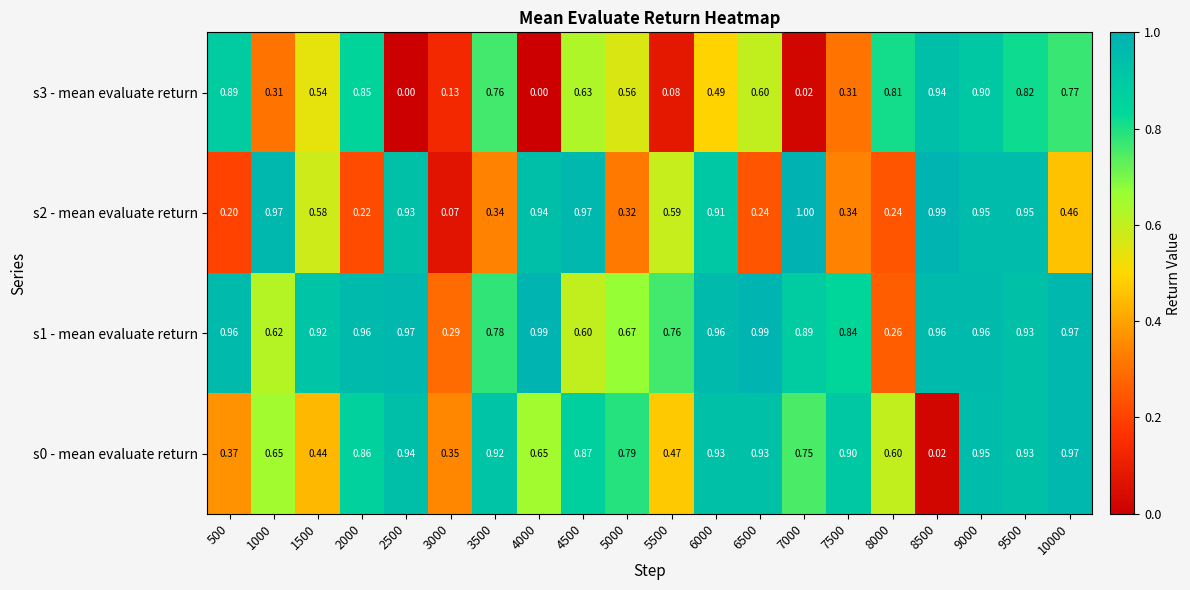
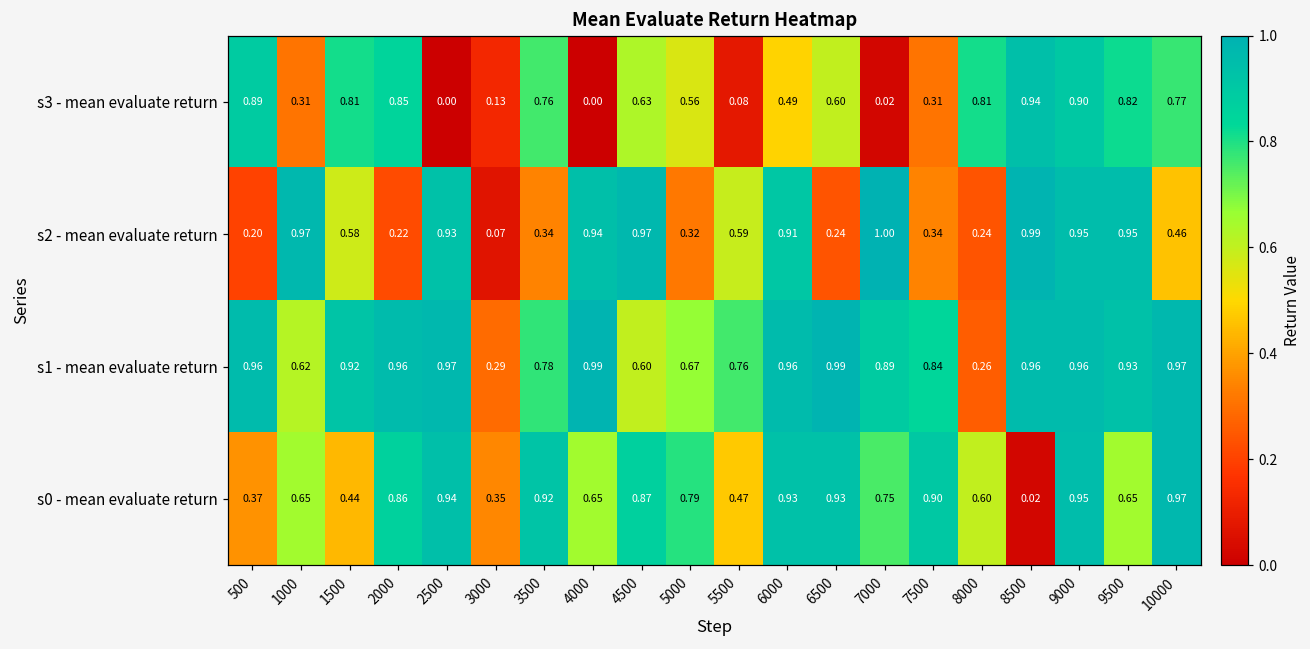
  {
    "s3 - mean evaluate return": {
      "500": 0.89,
      "1000": 0.31,
-     "1500": 0.54,
+     "1500": 0.81,
      "2000": 0.85,
      "2500": 0.00,
      "3000": 0.13,
      "3500": 0.76,
      "4000": 0.00,
      "4500": 0.63,
      "5000": 0.56,
      "5500": 0.08,
      "6000": 0.49,
      "6500": 0.60,
      "7000": 0.02,
      "7500": 0.31,
      "8000": 0.81,
      "8500": 0.94,
      "9000": 0.90,
      "9500": 0.82,
      "10000": 0.77
    },
    "s2 - mean evaluate return": {
      "500": 0.20,
      "1000": 0.97,
      "1500": 0.58,
      "2000": 0.22,
      "2500": 0.93,
      "3000": 0.07,
      "3500": 0.34,
      "4000": 0.94,
      "4500": 0.97,
      "5000": 0.32,
      "5500": 0.59,
      "6000": 0.91,
      "6500": 0.24,
      "7000": 1.00,
      "7500": 0.34,
      "8000": 0.24,
      "8500": 0.99,
      "9000": 0.95,
      "9500": 0.95,
      "10000": 0.46
    },
    "s1 - mean evaluate return": {
      "500": 0.96,
      "1000": 0.62,
      "1500": 0.92,
      "2000": 0.96,
      "2500": 0.97,
      "3000": 0.29,
      "3500": 0.78,
      "4000": 0.99,
      "4500": 0.60,
      "5000": 0.67,
      "5500": 0.76,
      "6000": 0.96,
      "6500": 0.99,
      "7000": 0.89,
      "7500": 0.84,
      "8000": 0.26,
      "8500": 0.96,
      "9000": 0.96,
      "9500": 0.93,
      "10000": 0.97
    },
    "s0 - mean evaluate return": {
      "500": 0.37,
      "1000": 0.65,
      "1500": 0.44,
      "2000": 0.86,
      "2500": 0.94,
      "3000": 0.35,
      "3500": 0.92,
      "4000": 0.65,
      "4500": 0.87,
      "5000": 0.79,
      "5500": 0.47,
      "6000": 0.93,
      "6500": 0.93,
      "7000": 0.75,
      "7500": 0.90,
      "8000": 0.60,
      "8500": 0.02,
      "9000": 0.95,
-     "9500": 0.93,
+     "9500": 0.65,
      "10000": 0.97
    }
  }
